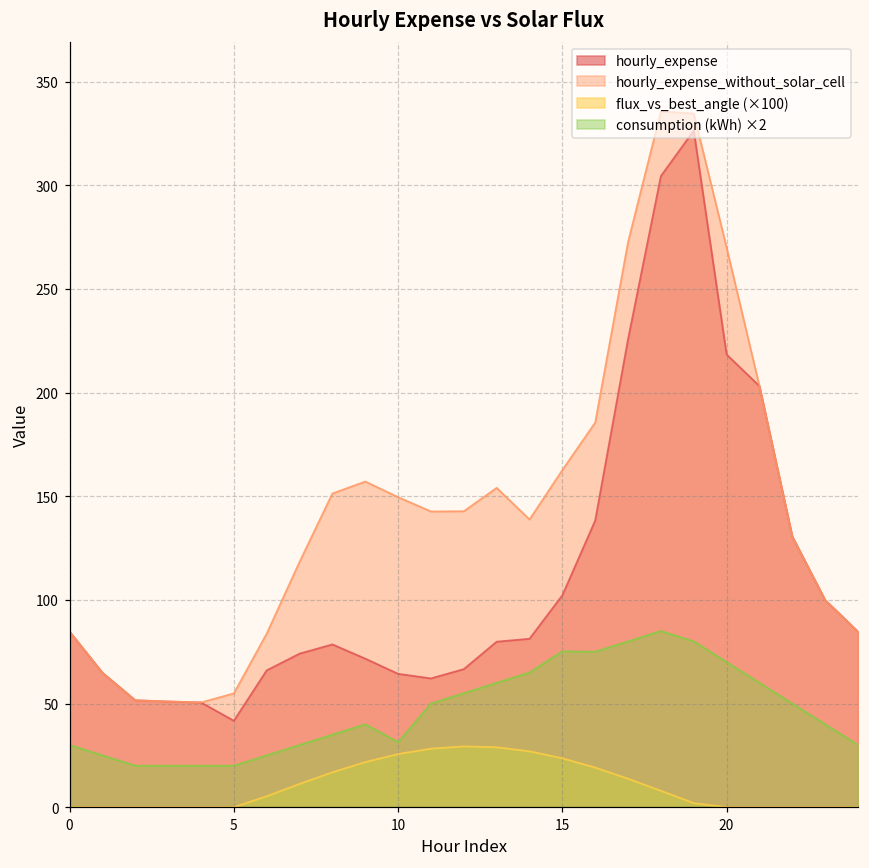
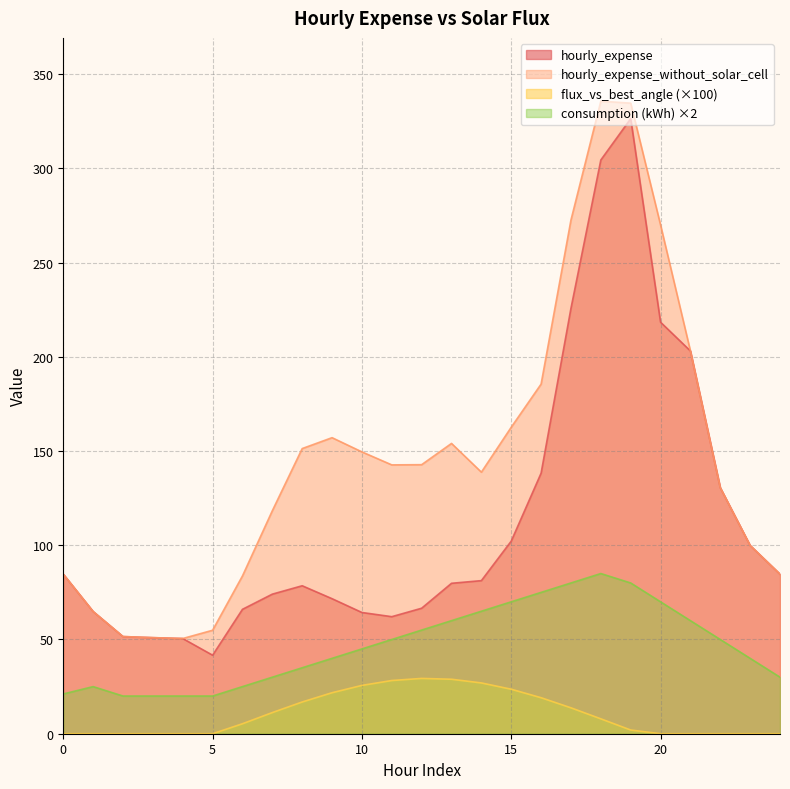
  {
    "hourly_expense": {
      "5": 42,
      "10": 64,
      "15": 102,
      "20": 218
    },
    "consumption (kWh) ×2": {
-     "0": 30,
+     "0": 21,
      "5": 20,
-     "10": 31,
-     "15": 75,
+     "10": 45,
+     "15": 70,
      "20": 70
    }
  }
